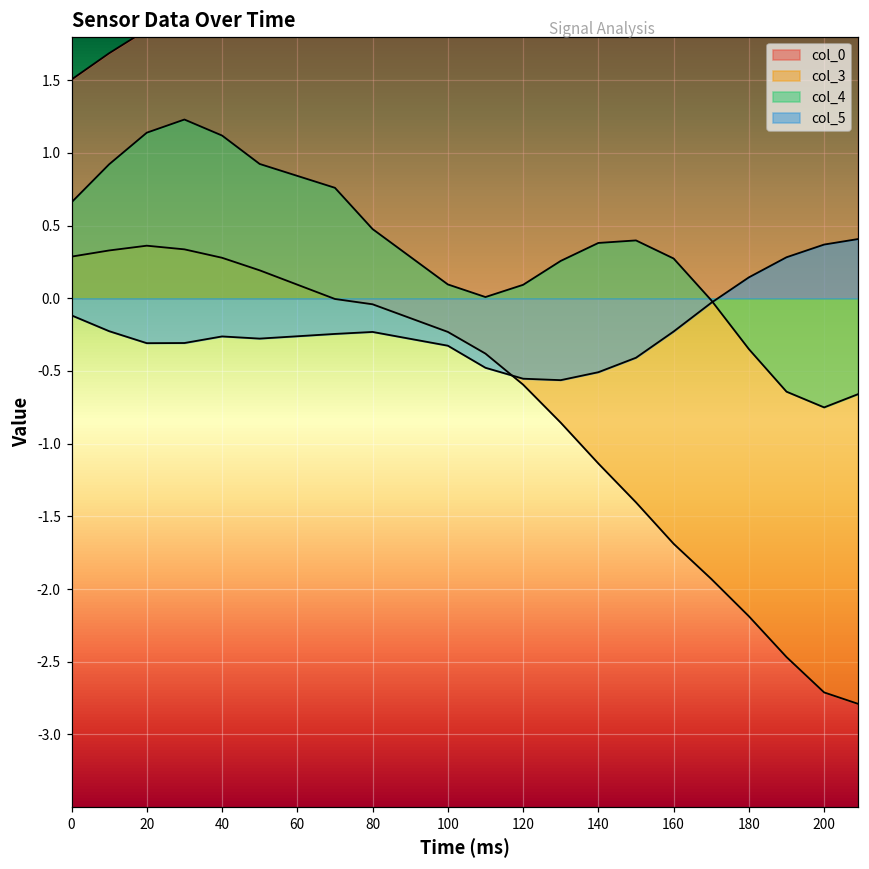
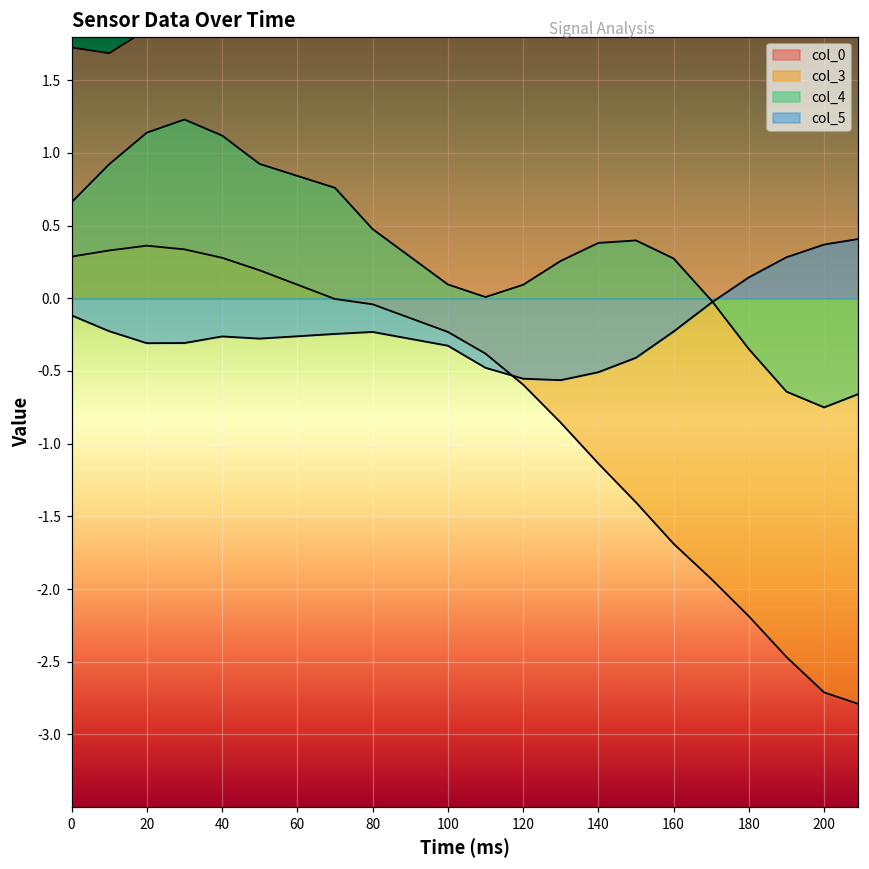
  {
    "col_0": {
-     "0": 1.51
+     "0": 1.73
    }
  }
